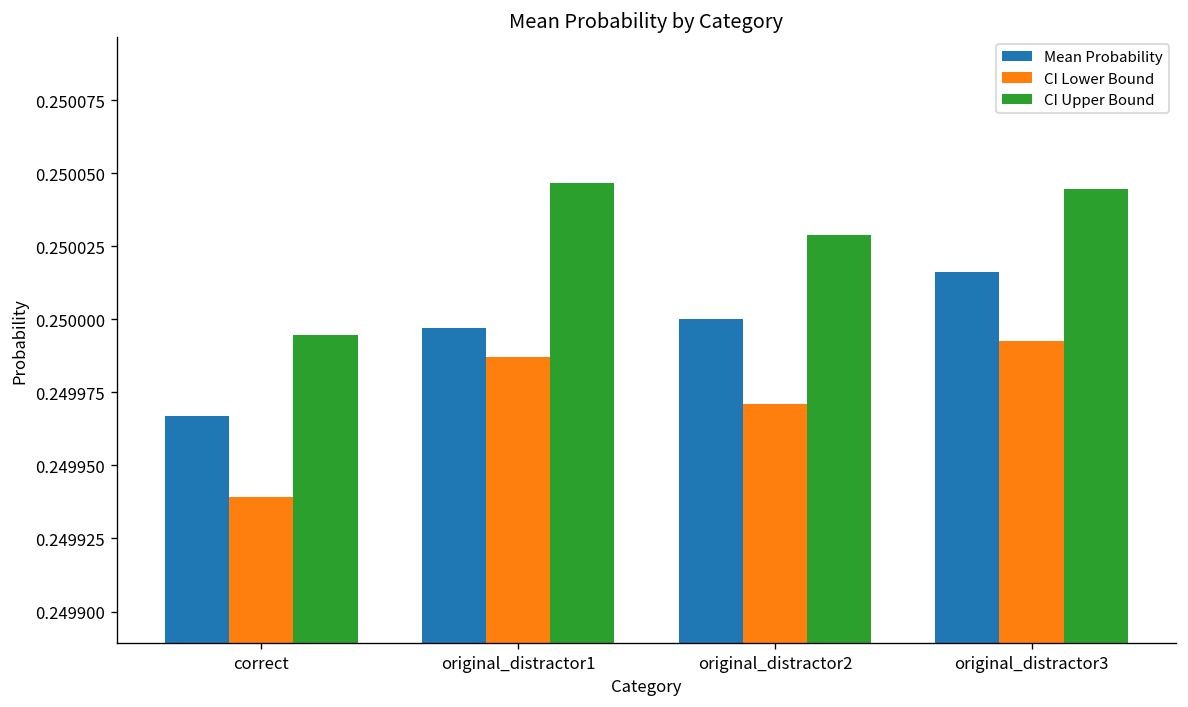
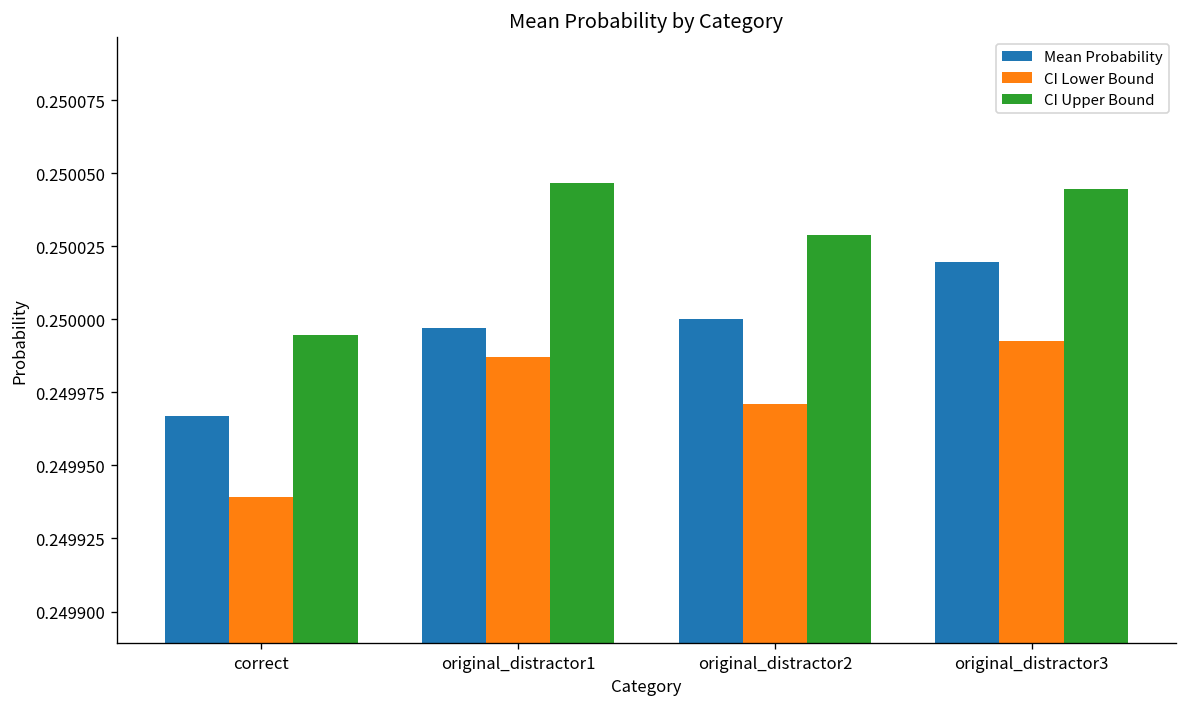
  {
    "Mean Probability": {
      "correct": 0.249967,
      "original_distractor1": 0.249997,
      "original_distractor2": 0.250000,
-     "original_distractor3": 0.250016
+     "original_distractor3": 0.250020
    },
    "CI Lower Bound": {
      "correct": 0.249939,
      "original_distractor1": 0.249987,
      "original_distractor2": 0.249971,
      "original_distractor3": 0.249993
    },
    "CI Upper Bound": {
      "correct": 0.249995,
      "original_distractor1": 0.250047,
      "original_distractor2": 0.250029,
      "original_distractor3": 0.250045
    }
  }
